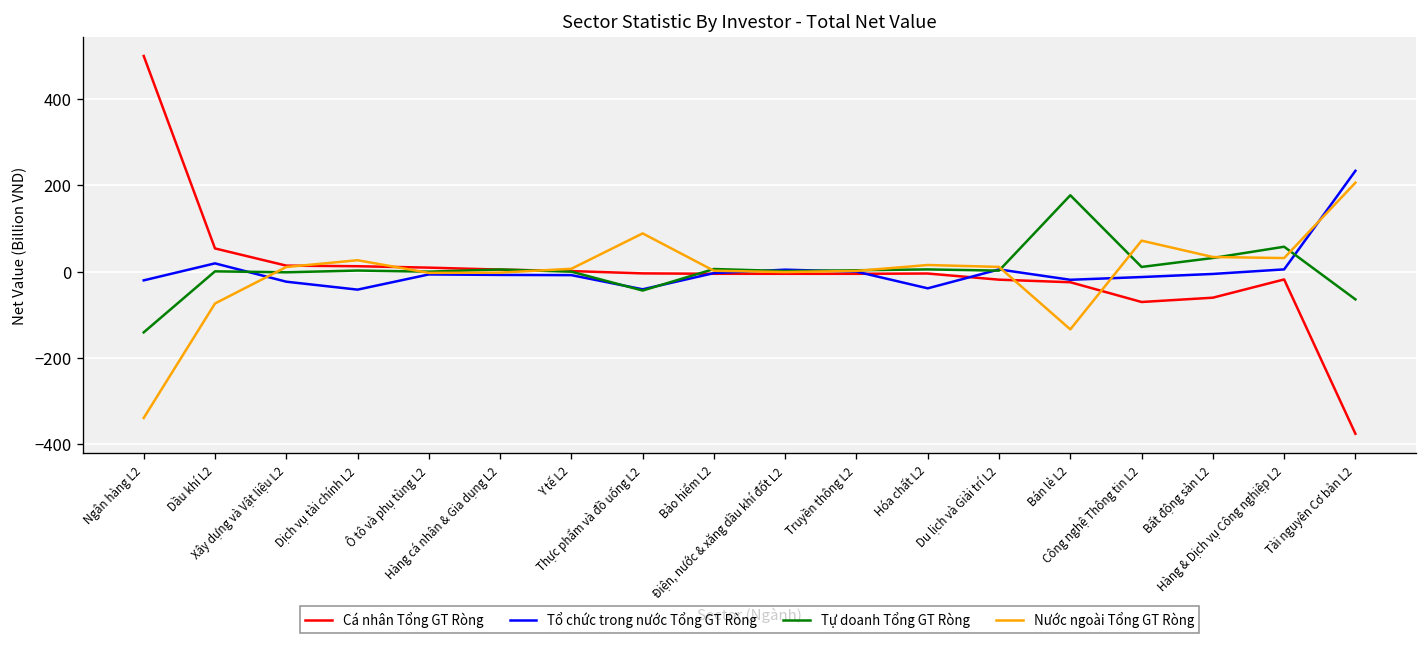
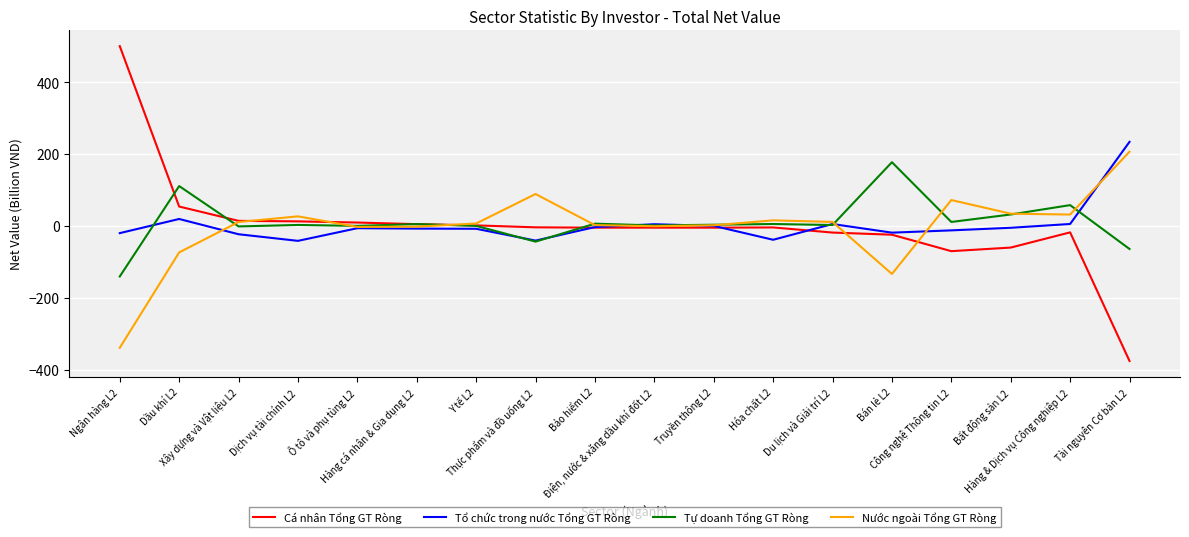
  {
    "Cá nhân Tổng GT Ròng": {
      "Ngân hàng L2": 500,
      "Dầu khí L2": 50,
      "Dịch vụ tài chính L2": 10,
      "Ô tô và phụ tùng L2": 10,
      "Thực phẩm và đồ uống L2": 0,
      "Hóa chất L2": 0,
      "Du lịch và Giải trí L2": -20,
      "Công nghệ Thông tin L2": -70,
      "Bất động sản L2": -60,
      "Hàng & Dịch vụ Công nghiệp L2": -20,
      "Tài nguyên Cơ bản L2": -380
    },
    "Tổ chức trong nước Tổng GT Ròng": {
      "Ngân hàng L2": -20,
      "Dầu khí L2": 20,
      "Xây dựng và Vật liệu L2": -20,
      "Dịch vụ tài chính L2": -40,
      "Y tế L2": -10,
      "Hóa chất L2": -40,
      "Công nghệ Thông tin L2": -10,
      "Bất động sản L2": -10,
      "Hàng & Dịch vụ Công nghiệp L2": 10,
      "Tài nguyên Cơ bản L2": 230
    },
    "Tự doanh Tổng GT Ròng": {
      "Ngân hàng L2": -140,
-     "Dầu khí L2": 0,
+     "Dầu khí L2": 110,
      "Xây dựng và Vật liệu L2": 0,
      "Dịch vụ tài chính L2": 0,
      "Hóa chất L2": 10,
      "Bán lẻ L2": 180,
      "Công nghệ Thông tin L2": 10,
      "Hàng & Dịch vụ Công nghiệp L2": 60,
      "Tài nguyên Cơ bản L2": -60
    },
    "Nước ngoài Tổng GT Ròng": {
      "Ngân hàng L2": -340,
      "Dầu khí L2": -70,
      "Dịch vụ tài chính L2": 30,
      "Thực phẩm và đồ uống L2": 90,
      "Hóa chất L2": 20,
      "Bán lẻ L2": -130,
      "Công nghệ Thông tin L2": 70,
      "Hàng & Dịch vụ Công nghiệp L2": 30,
      "Tài nguyên Cơ bản L2": 210
    }
  }
